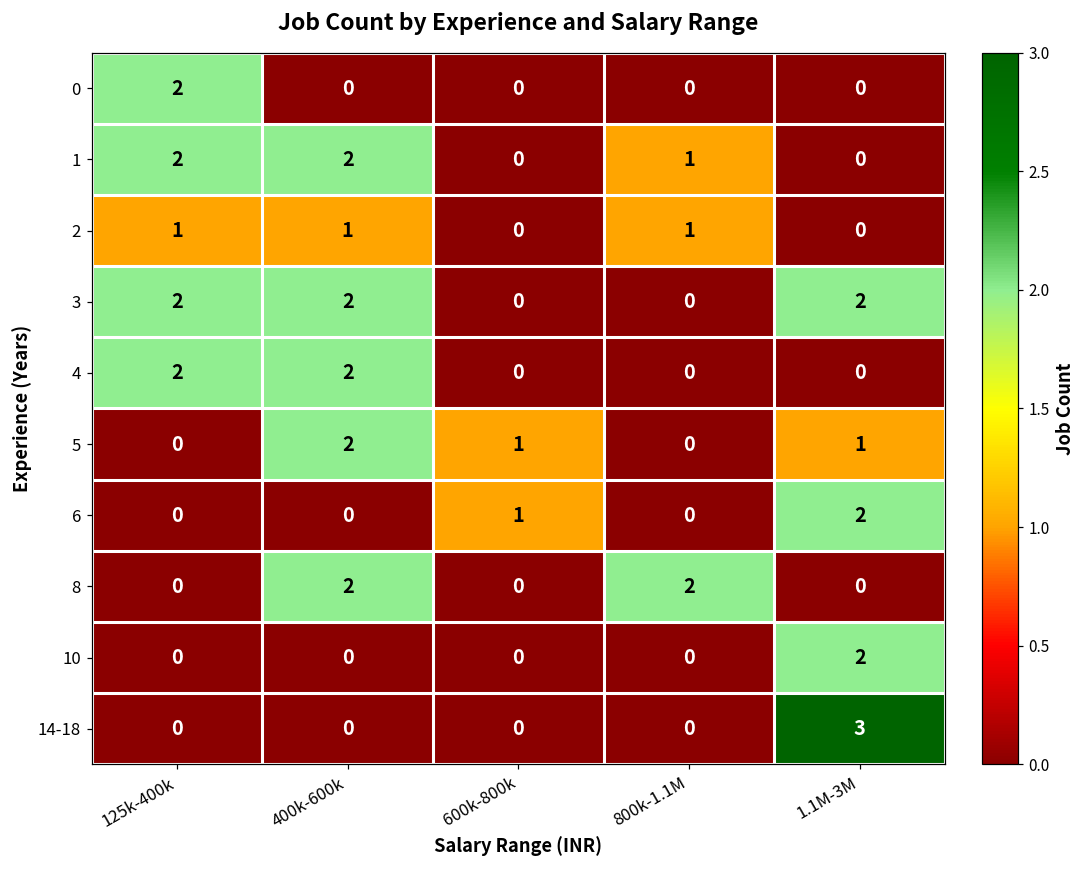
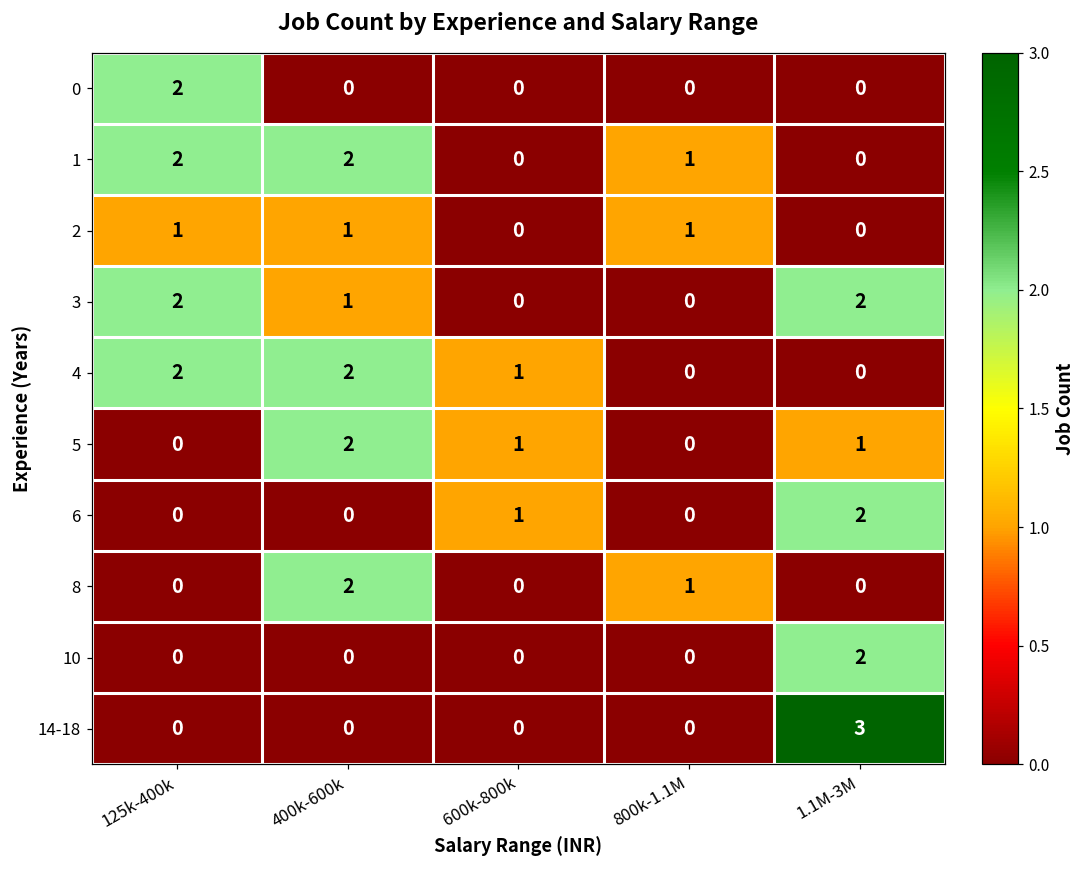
  {
    "0": {
      "125k-400k": 2,
      "400k-600k": 0,
      "600k-800k": 0,
      "800k-1.1M": 0,
      "1.1M-3M": 0
    },
    "1": {
      "125k-400k": 2,
      "400k-600k": 2,
      "600k-800k": 0,
      "800k-1.1M": 1,
      "1.1M-3M": 0
    },
    "2": {
      "125k-400k": 1,
      "400k-600k": 1,
      "600k-800k": 0,
      "800k-1.1M": 1,
      "1.1M-3M": 0
    },
    "3": {
      "125k-400k": 2,
-     "400k-600k": 2,
+     "400k-600k": 1,
      "600k-800k": 0,
      "800k-1.1M": 0,
      "1.1M-3M": 2
    },
    "4": {
      "125k-400k": 2,
      "400k-600k": 2,
-     "600k-800k": 0,
+     "600k-800k": 1,
      "800k-1.1M": 0,
      "1.1M-3M": 0
    },
    "5": {
      "125k-400k": 0,
      "400k-600k": 2,
      "600k-800k": 1,
      "800k-1.1M": 0,
      "1.1M-3M": 1
    },
    "6": {
      "125k-400k": 0,
      "400k-600k": 0,
      "600k-800k": 1,
      "800k-1.1M": 0,
      "1.1M-3M": 2
    },
    "8": {
      "125k-400k": 0,
      "400k-600k": 2,
      "600k-800k": 0,
-     "800k-1.1M": 2,
+     "800k-1.1M": 1,
      "1.1M-3M": 0
    },
    "10": {
      "125k-400k": 0,
      "400k-600k": 0,
      "600k-800k": 0,
      "800k-1.1M": 0,
      "1.1M-3M": 2
    },
    "14-18": {
      "125k-400k": 0,
      "400k-600k": 0,
      "600k-800k": 0,
      "800k-1.1M": 0,
      "1.1M-3M": 3
    }
  }
